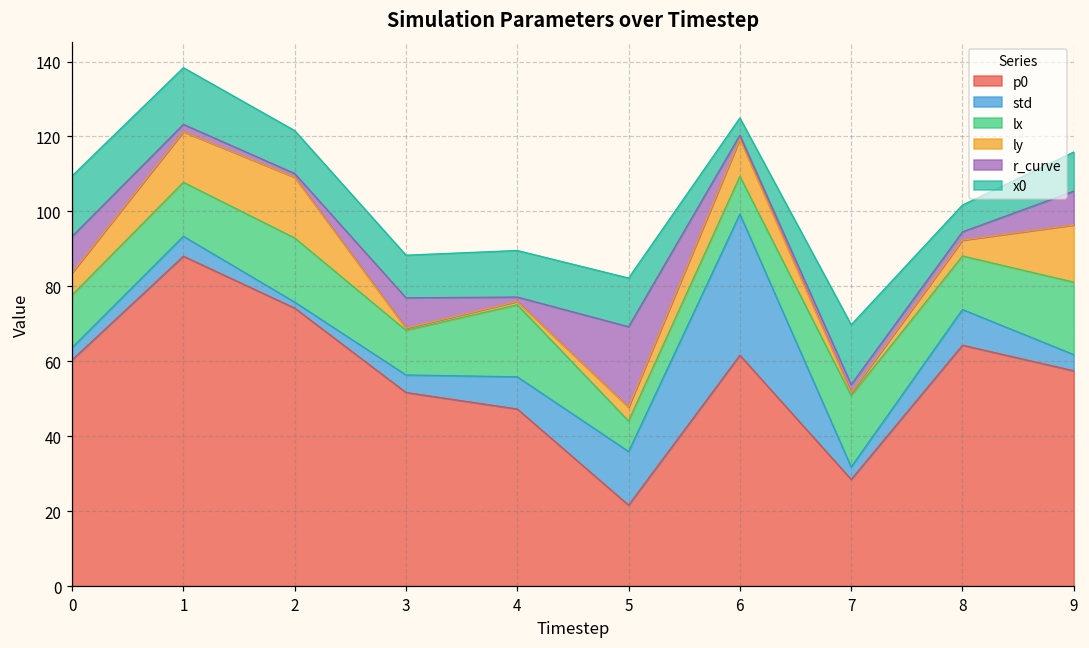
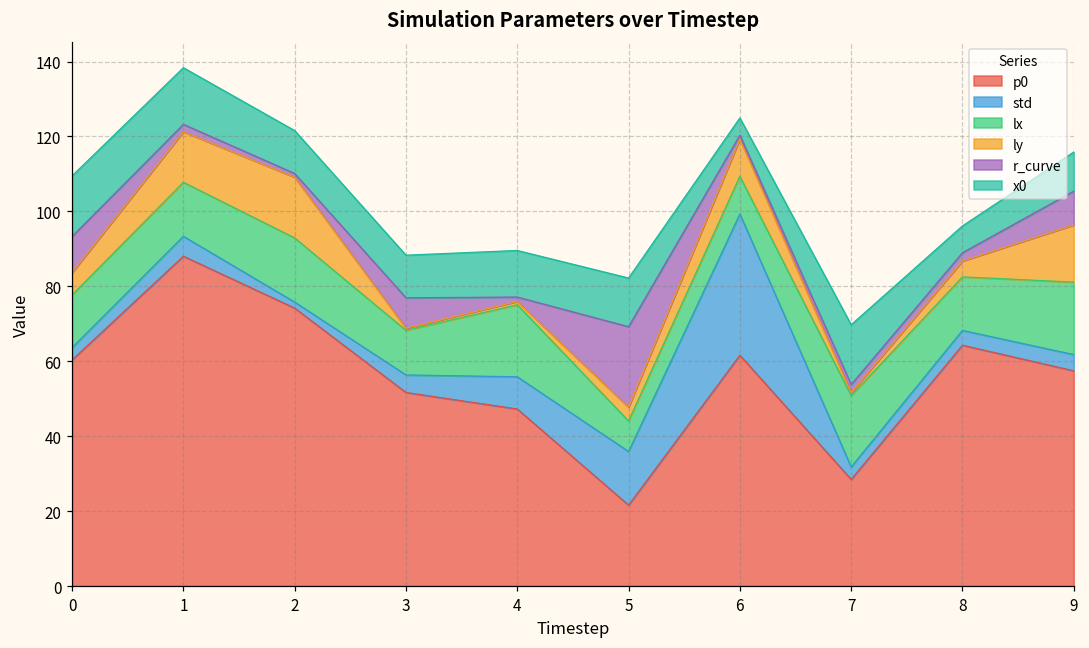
  {
    "p0": {
      "0": 60,
      "1": 88,
      "2": 74,
      "3": 52,
      "4": 47,
      "5": 22,
      "6": 62,
      "7": 28,
      "8": 64,
      "9": 57
    },
    "std": {
      "0": 3,
      "1": 5,
      "2": 2,
      "3": 5,
      "4": 9,
      "5": 14,
      "6": 38,
      "7": 3,
-     "8": 10,
+     "8": 4,
      "9": 4
    },
    "ly": {
      "0": 6,
      "1": 13,
      "2": 16,
      "4": 1,
      "5": 4,
      "6": 10,
      "7": 1,
      "8": 4,
      "9": 15
    },
    "r_curve": {
      "0": 10,
      "1": 2,
      "2": 1,
      "3": 8,
      "4": 1,
      "5": 21,
      "6": 1,
      "7": 2,
      "8": 2,
      "9": 9
    }
  }
